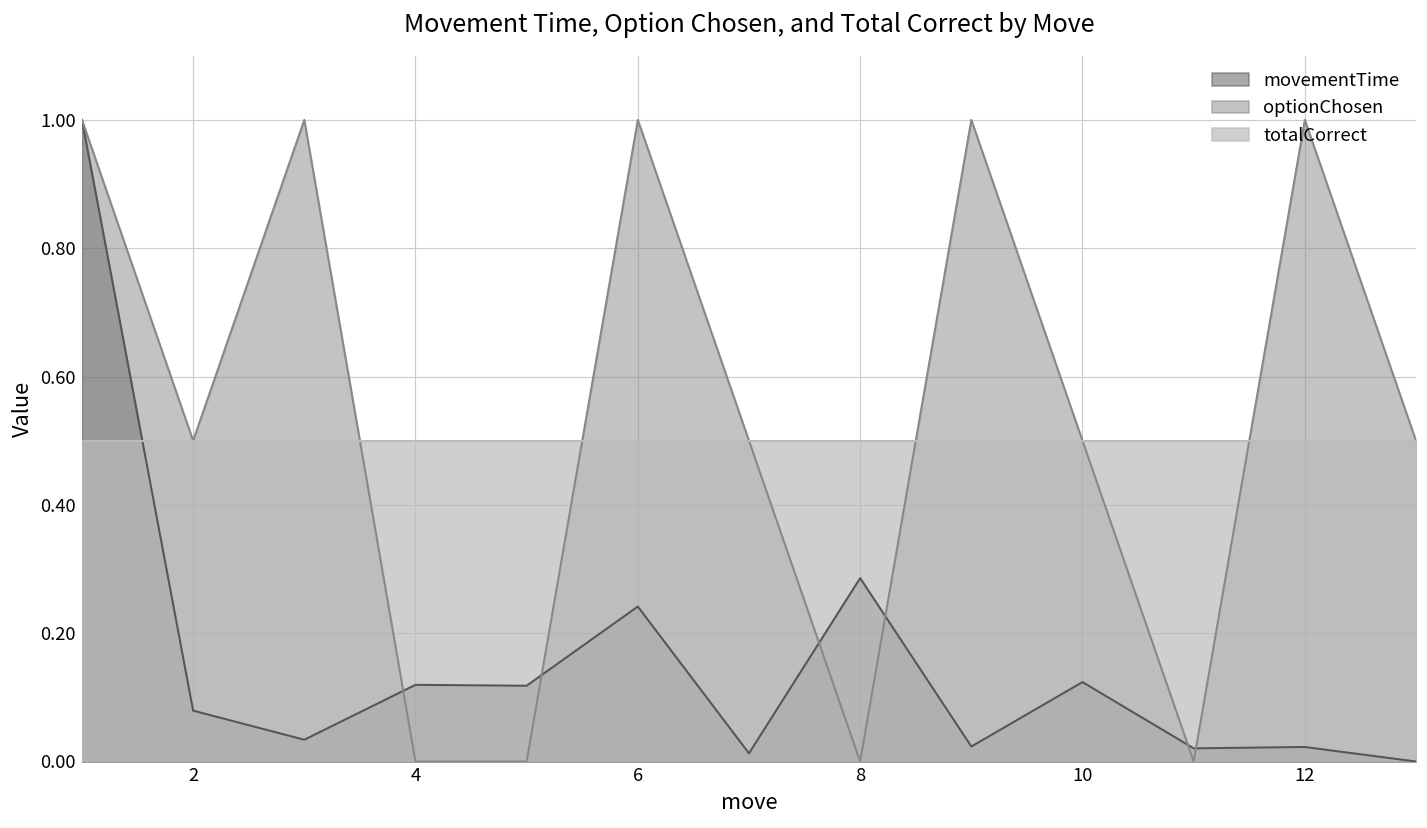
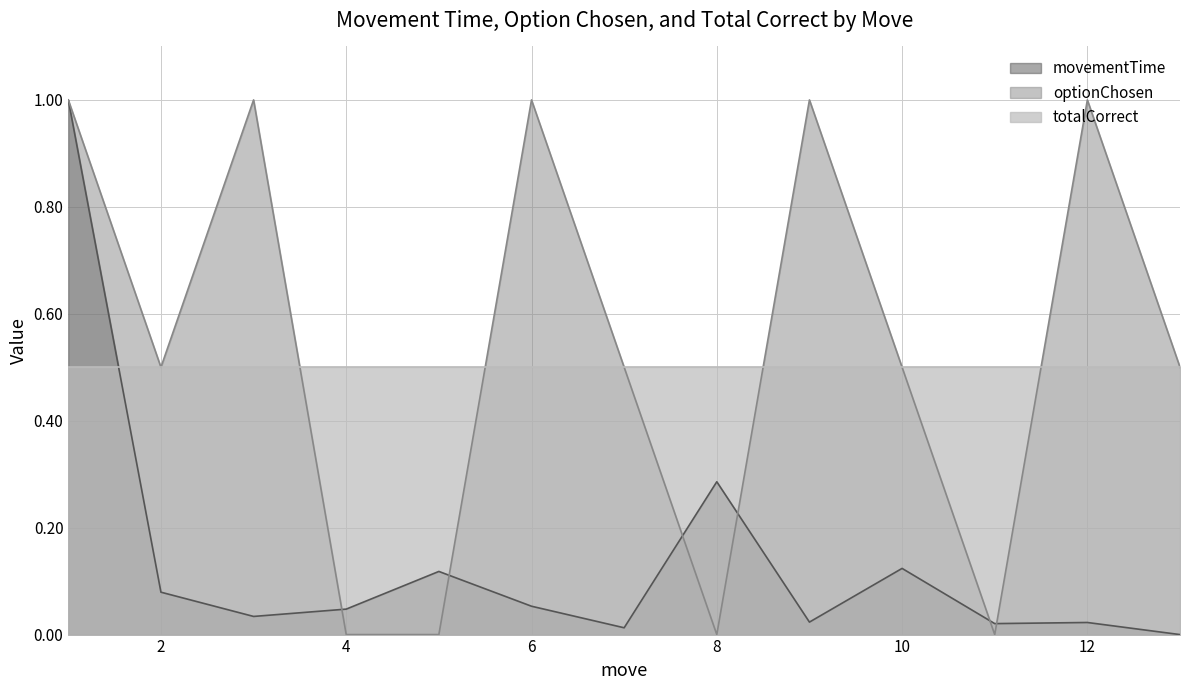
  {
    "movementTime": {
      "2": 0.08,
-     "4": 0.12,
-     "6": 0.24,
+     "4": 0.05,
+     "6": 0.05,
      "8": 0.29,
      "10": 0.12,
      "12": 0.02
    }
  }
